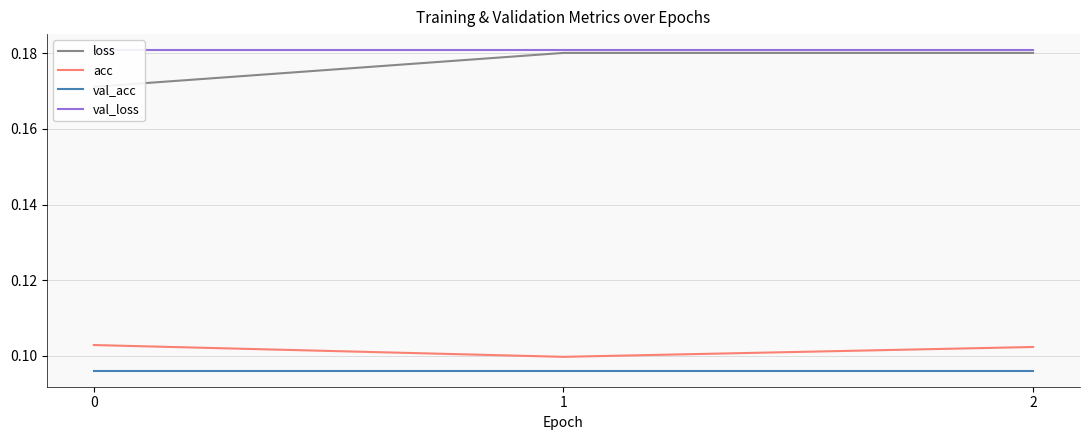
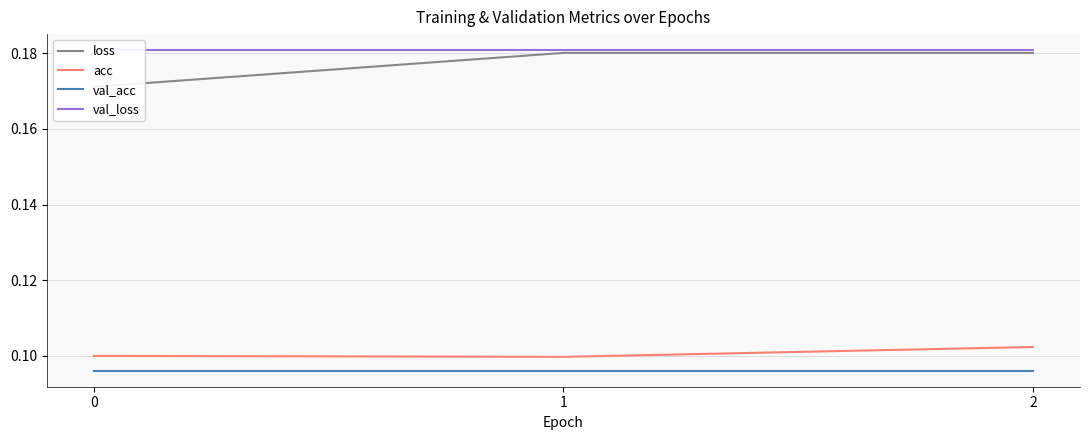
  {
    "loss": {
      "1": 0.180,
      "2": 0.180
    },
    "acc": {
-     "0": 0.103,
+     "0": 0.100,
      "1": 0.100,
      "2": 0.102
    },
    "val_acc": {
      "0": 0.096,
      "1": 0.096,
      "2": 0.096
    },
    "val_loss": {
      "1": 0.181,
      "2": 0.181
    }
  }
